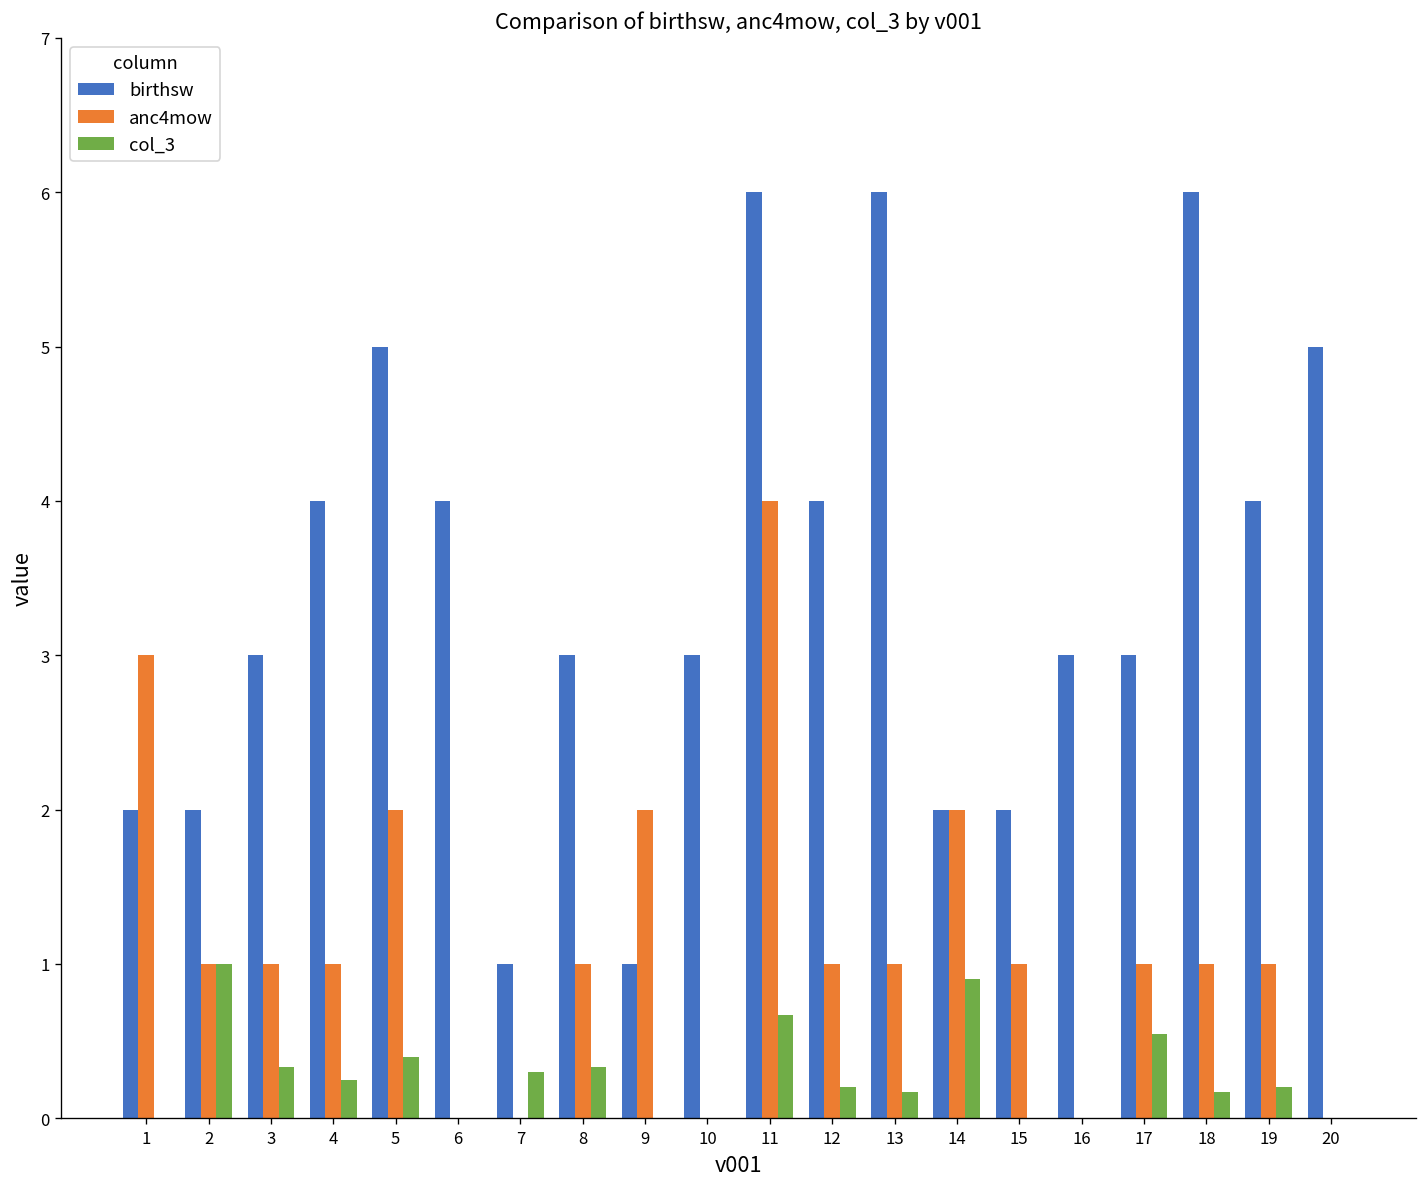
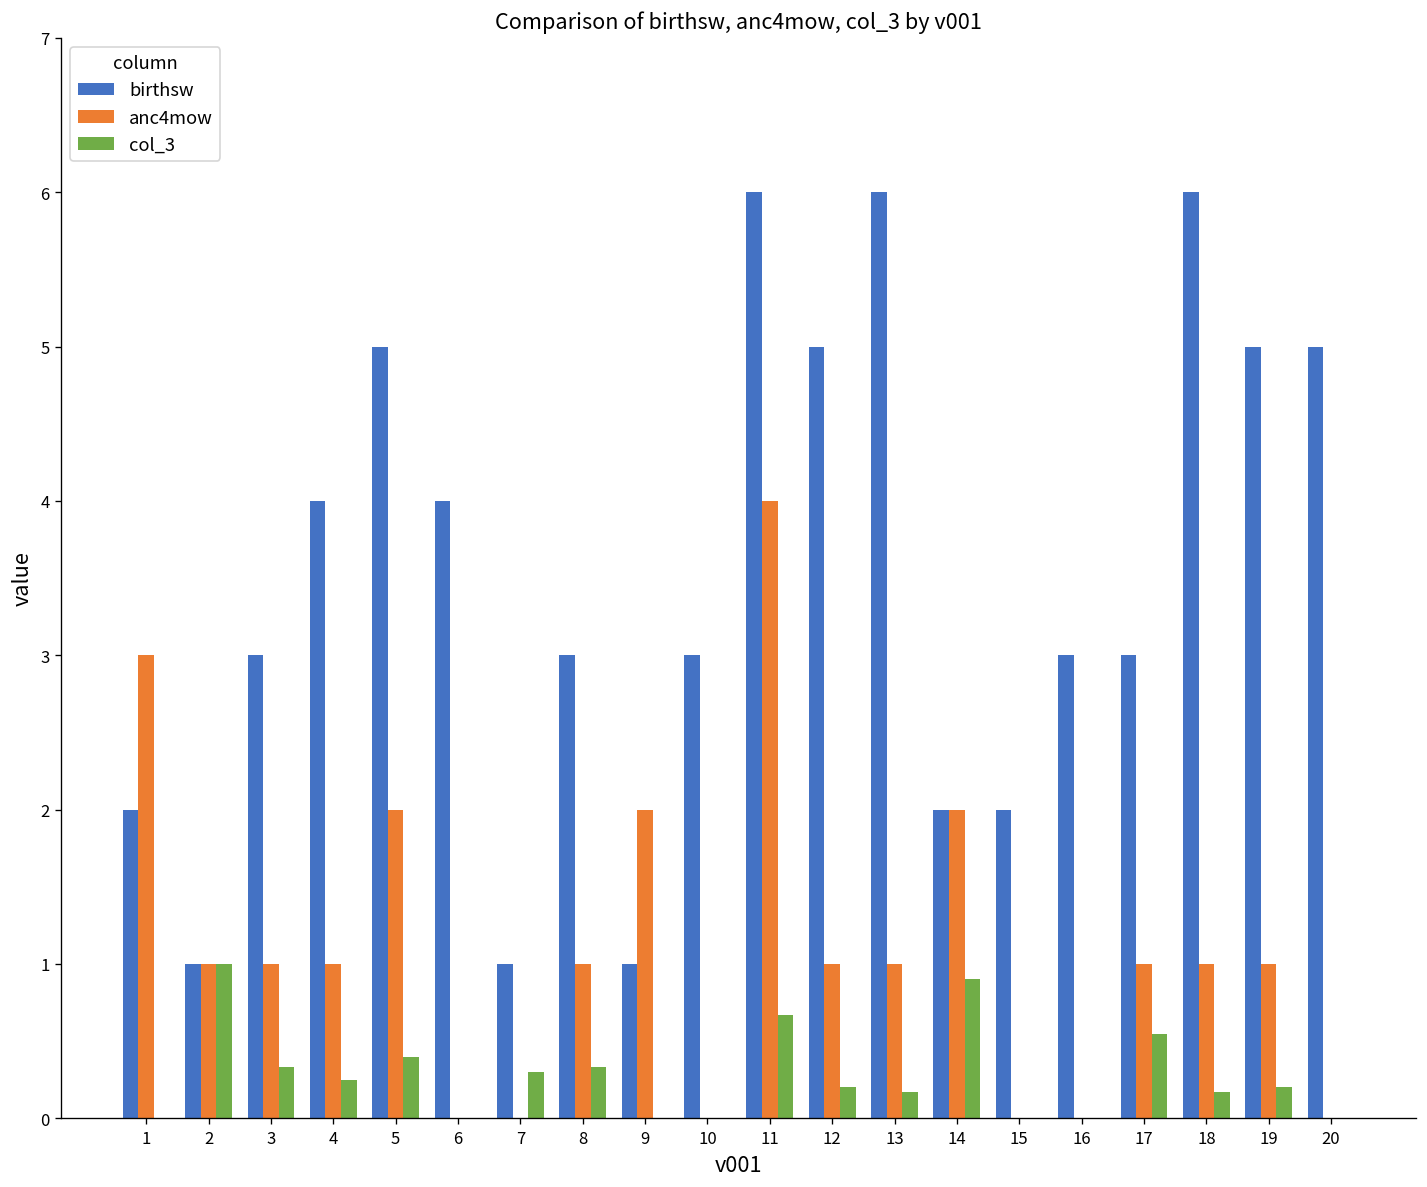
  {
    "birthsw": {
      "1": 2,
-     "2": 2,
+     "2": 1,
      "3": 3,
      "4": 4,
      "5": 5,
      "6": 4,
      "7": 1,
      "8": 3,
      "9": 1,
      "10": 3,
      "11": 6,
-     "12": 4,
+     "12": 5,
      "13": 6,
      "14": 2,
      "15": 2,
      "16": 3,
      "17": 3,
      "18": 6,
-     "19": 4,
+     "19": 5,
      "20": 5
    },
    "anc4mow": {
      "1": 3,
      "2": 1,
      "3": 1,
      "4": 1,
      "5": 2,
      "6": 0,
      "7": 0,
      "8": 1,
      "9": 2,
      "10": 0,
      "11": 4,
      "12": 1,
      "13": 1,
      "14": 2,
-     "15": 1,
+     "15": 0,
      "16": 0,
      "17": 1,
      "18": 1,
      "19": 1,
      "20": 0
    },
    "col_3": {
      "1": 0,
      "2": 1,
      "3": 0.33,
      "4": 0.25,
      "5": 0.40,
      "6": 0,
      "7": 0.30,
      "8": 0.33,
      "9": 0,
      "10": 0,
      "11": 0.67,
      "12": 0.20,
      "13": 0.17,
      "14": 0.90,
      "15": 0,
      "16": 0,
      "17": 0.54,
      "18": 0.17,
      "19": 0.20,
      "20": 0
    }
  }
